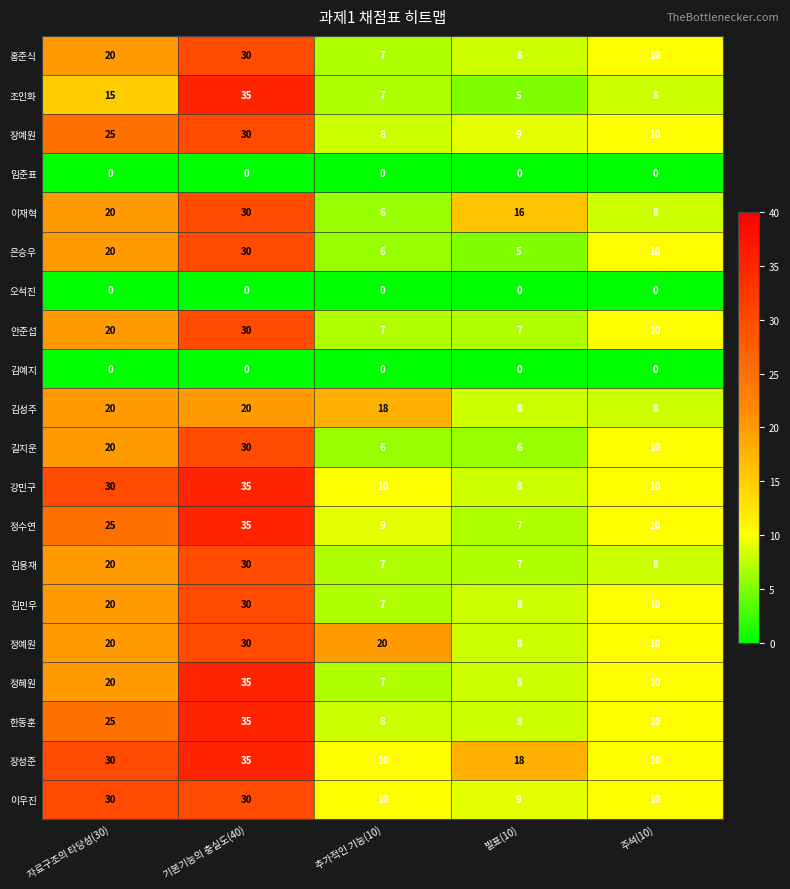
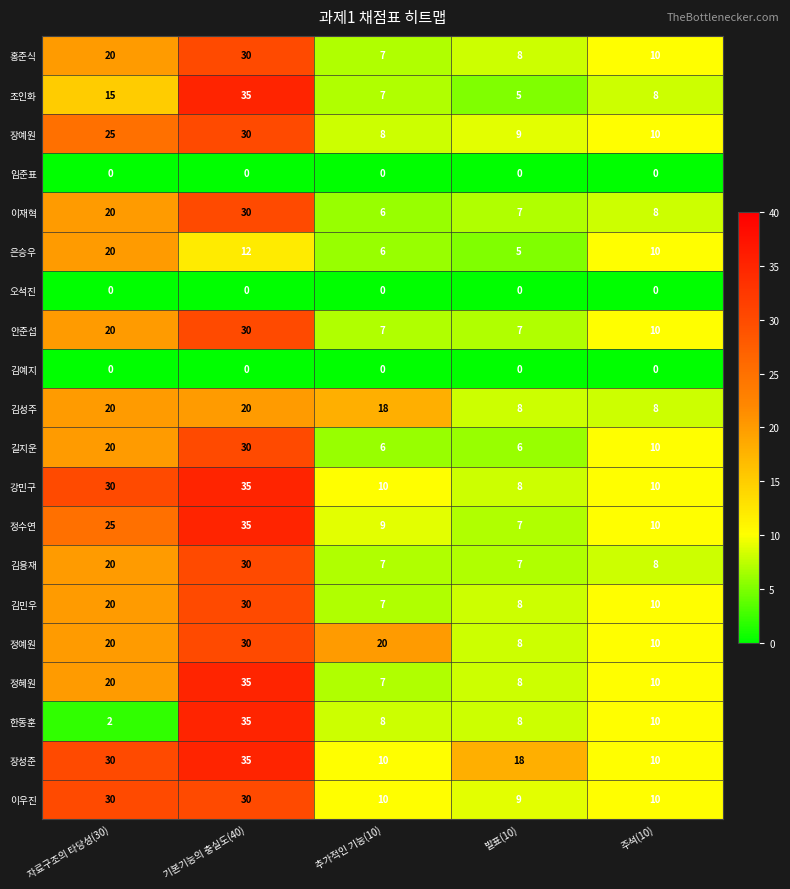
  {
    "홍준식": {
      "자료구조의 타당성(30)": 20,
      "기본기능의 충실도(40)": 30,
      "추가적인 기능(10)": 7,
      "발표(10)": 8,
      "주석(10)": 10
    },
    "조인화": {
      "자료구조의 타당성(30)": 15,
      "기본기능의 충실도(40)": 35,
      "추가적인 기능(10)": 7,
      "발표(10)": 5,
      "주석(10)": 8
    },
    "장예원": {
      "자료구조의 타당성(30)": 25,
      "기본기능의 충실도(40)": 30,
      "추가적인 기능(10)": 8,
      "발표(10)": 9,
      "주석(10)": 10
    },
    "임준표": {
      "자료구조의 타당성(30)": 0,
      "기본기능의 충실도(40)": 0,
      "추가적인 기능(10)": 0,
      "발표(10)": 0,
      "주석(10)": 0
    },
    "이재혁": {
      "자료구조의 타당성(30)": 20,
      "기본기능의 충실도(40)": 30,
      "추가적인 기능(10)": 6,
-     "발표(10)": 16,
+     "발표(10)": 7,
      "주석(10)": 8
    },
    "은승우": {
      "자료구조의 타당성(30)": 20,
-     "기본기능의 충실도(40)": 30,
+     "기본기능의 충실도(40)": 12,
      "추가적인 기능(10)": 6,
      "발표(10)": 5,
      "주석(10)": 10
    },
    "오석진": {
      "자료구조의 타당성(30)": 0,
      "기본기능의 충실도(40)": 0,
      "추가적인 기능(10)": 0,
      "발표(10)": 0,
      "주석(10)": 0
    },
    "안준섭": {
      "자료구조의 타당성(30)": 20,
      "기본기능의 충실도(40)": 30,
      "추가적인 기능(10)": 7,
      "발표(10)": 7,
      "주석(10)": 10
    },
    "김예지": {
      "자료구조의 타당성(30)": 0,
      "기본기능의 충실도(40)": 0,
      "추가적인 기능(10)": 0,
      "발표(10)": 0,
      "주석(10)": 0
    },
    "김성주": {
      "자료구조의 타당성(30)": 20,
      "기본기능의 충실도(40)": 20,
      "추가적인 기능(10)": 18,
      "발표(10)": 8,
      "주석(10)": 8
    },
    "길지운": {
      "자료구조의 타당성(30)": 20,
      "기본기능의 충실도(40)": 30,
      "추가적인 기능(10)": 6,
      "발표(10)": 6,
      "주석(10)": 10
    },
    "강민구": {
      "자료구조의 타당성(30)": 30,
      "기본기능의 충실도(40)": 35,
      "추가적인 기능(10)": 10,
      "발표(10)": 8,
      "주석(10)": 10
    },
    "정수연": {
      "자료구조의 타당성(30)": 25,
      "기본기능의 충실도(40)": 35,
      "추가적인 기능(10)": 9,
      "발표(10)": 7,
      "주석(10)": 10
    },
    "김용재": {
      "자료구조의 타당성(30)": 20,
      "기본기능의 충실도(40)": 30,
      "추가적인 기능(10)": 7,
      "발표(10)": 7,
      "주석(10)": 8
    },
    "김민우": {
      "자료구조의 타당성(30)": 20,
      "기본기능의 충실도(40)": 30,
      "추가적인 기능(10)": 7,
      "발표(10)": 8,
      "주석(10)": 10
    },
    "정예원": {
      "자료구조의 타당성(30)": 20,
      "기본기능의 충실도(40)": 30,
      "추가적인 기능(10)": 20,
      "발표(10)": 8,
      "주석(10)": 10
    },
    "정혜원": {
      "자료구조의 타당성(30)": 20,
      "기본기능의 충실도(40)": 35,
      "추가적인 기능(10)": 7,
      "발표(10)": 8,
      "주석(10)": 10
    },
    "한동훈": {
-     "자료구조의 타당성(30)": 25,
+     "자료구조의 타당성(30)": 2,
      "기본기능의 충실도(40)": 35,
      "추가적인 기능(10)": 8,
      "발표(10)": 8,
      "주석(10)": 10
    },
    "장성준": {
      "자료구조의 타당성(30)": 30,
      "기본기능의 충실도(40)": 35,
      "추가적인 기능(10)": 10,
      "발표(10)": 18,
      "주석(10)": 10
    },
    "이우진": {
      "자료구조의 타당성(30)": 30,
      "기본기능의 충실도(40)": 30,
      "추가적인 기능(10)": 10,
      "발표(10)": 9,
      "주석(10)": 10
    }
  }
